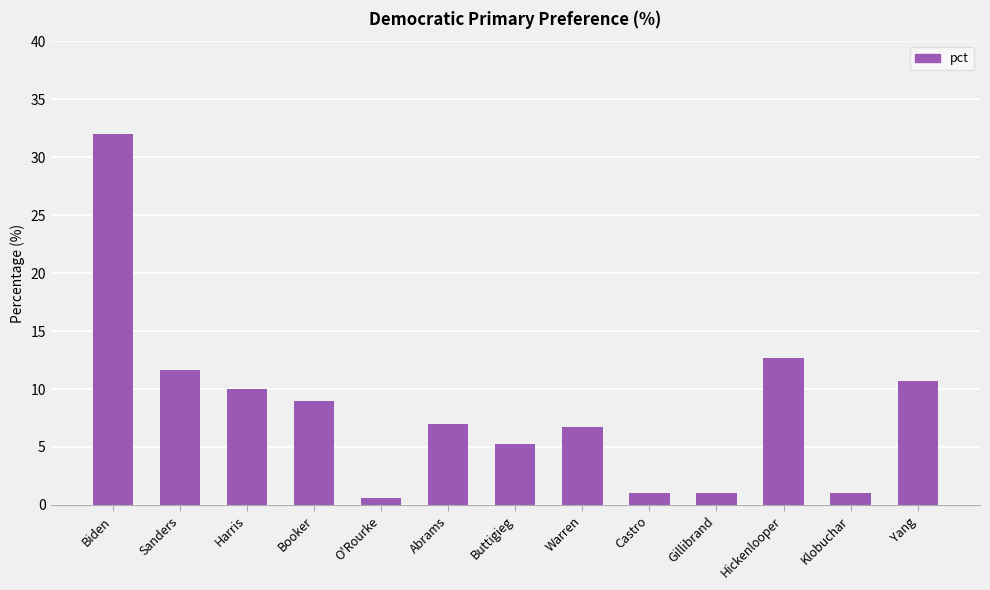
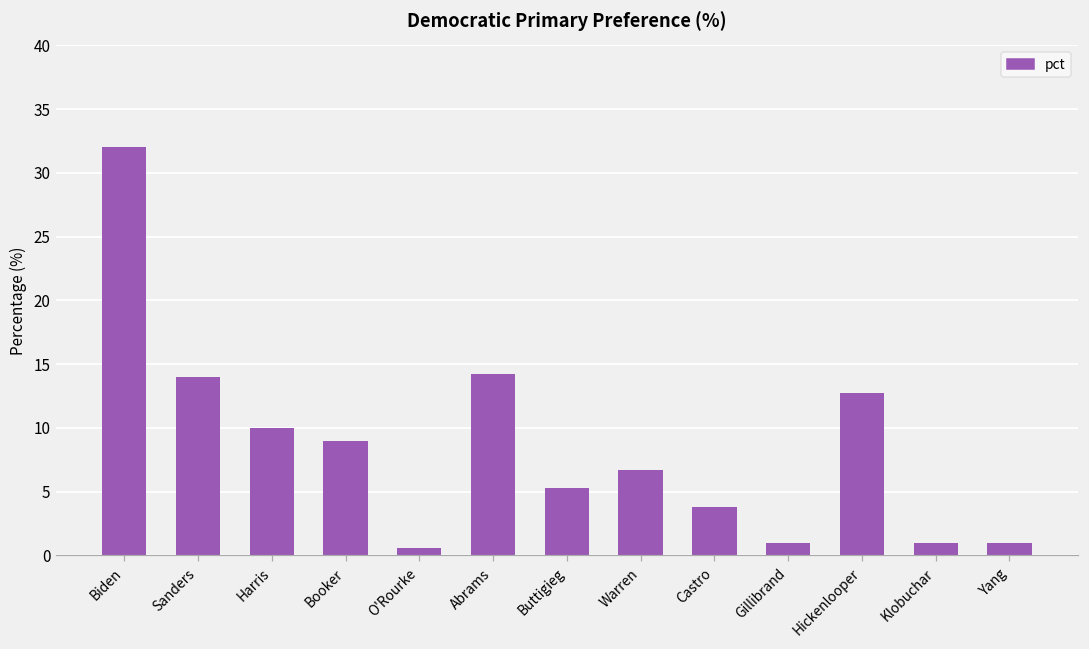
  {
    "Biden": 32.0,
-   "Sanders": 11.6,
+   "Sanders": 14.0,
    "Harris": 10.0,
    "Booker": 9.0,
    "O'Rourke": 0.6,
-   "Abrams": 7.0,
+   "Abrams": 14.2,
    "Buttigieg": 5.3,
    "Warren": 6.7,
-   "Castro": 1.0,
+   "Castro": 3.8,
    "Gillibrand": 1.0,
    "Hickenlooper": 12.7,
    "Klobuchar": 1.0,
-   "Yang": 10.7
+   "Yang": 1.0
  }
